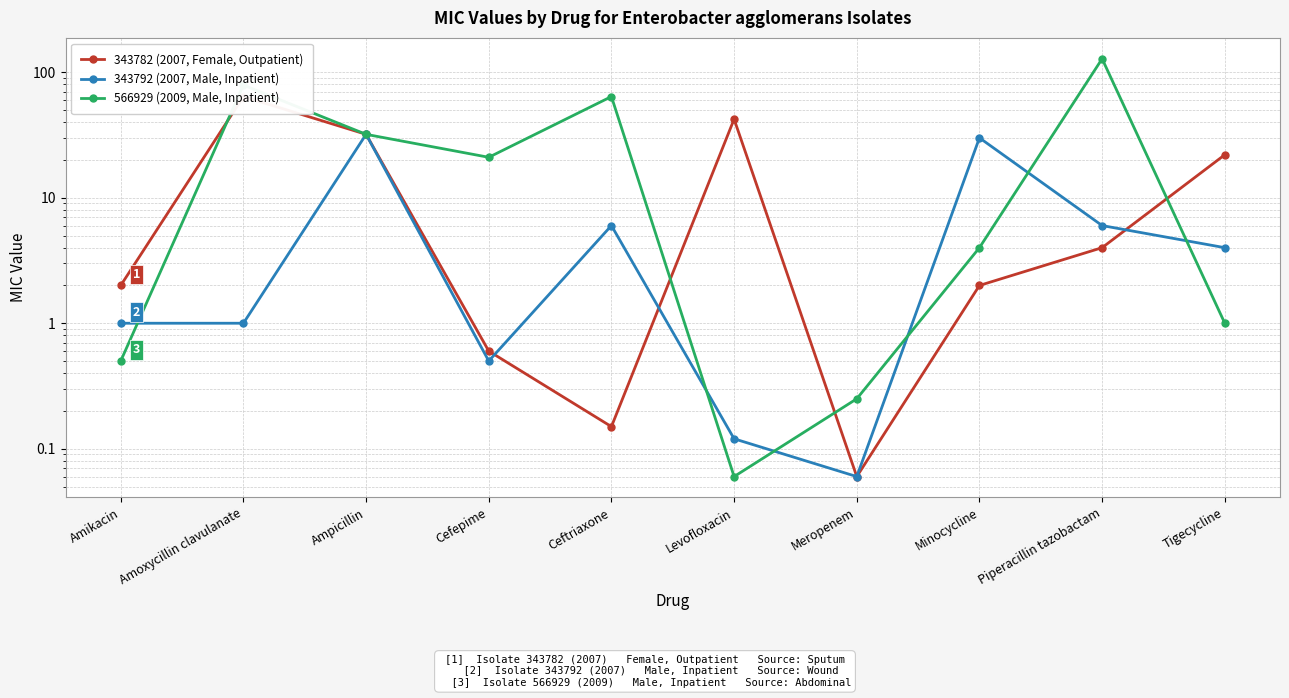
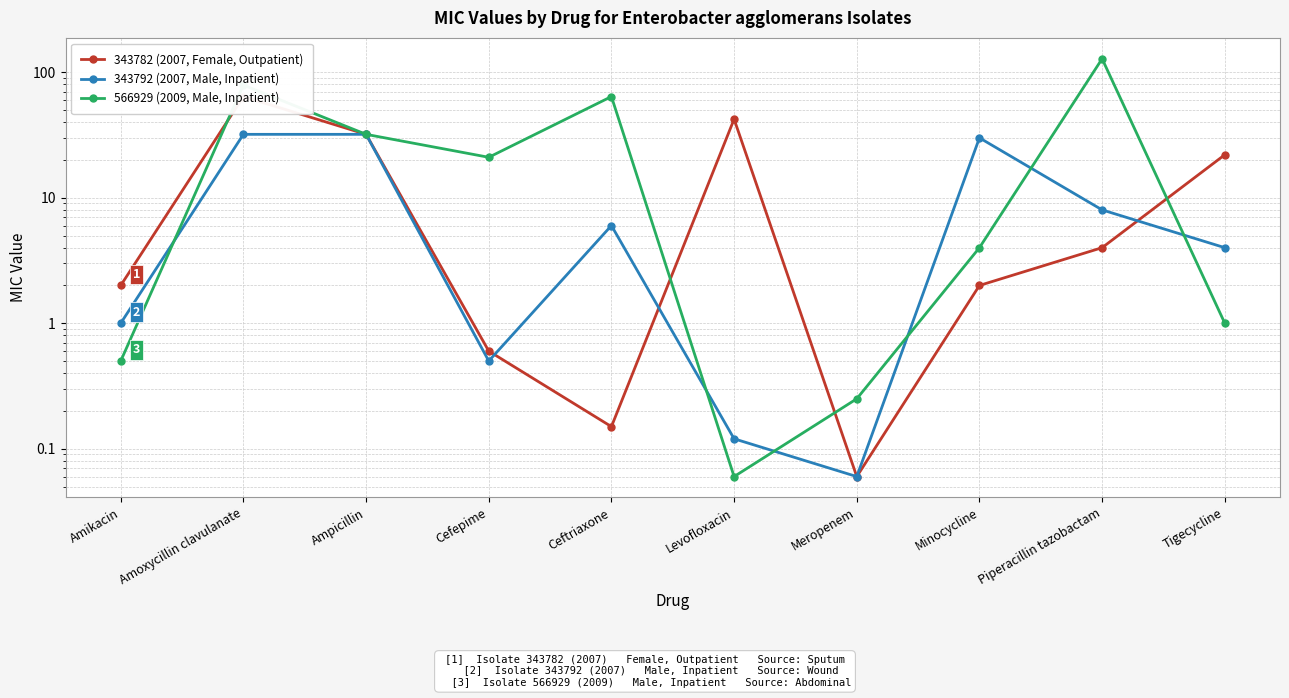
  {
    "343782 (2007, Female, Outpatient)": {
      "Cefepime": 0.6,
      "Ceftriaxone": 0.15,
      "Levofloxacin": 42,
      "Minocycline": 2,
      "Piperacillin tazobactam": 4,
      "Tigecycline": 22
    },
    "343792 (2007, Male, Inpatient)": {
-     "Amoxycillin clavulanate": 1,
+     "Amoxycillin clavulanate": 32,
      "Cefepime": 0.50,
      "Ceftriaxone": 6,
      "Levofloxacin": 0.12,
      "Minocycline": 30,
-     "Piperacillin tazobactam": 6,
+     "Piperacillin tazobactam": 8,
      "Tigecycline": 4
    },
    "566929 (2009, Male, Inpatient)": {
      "Cefepime": 21,
      "Ceftriaxone": 60,
      "Levofloxacin": 0.06,
      "Meropenem": 0.25,
      "Minocycline": 4,
      "Piperacillin tazobactam": 130,
      "Tigecycline": 1
    }
  }
